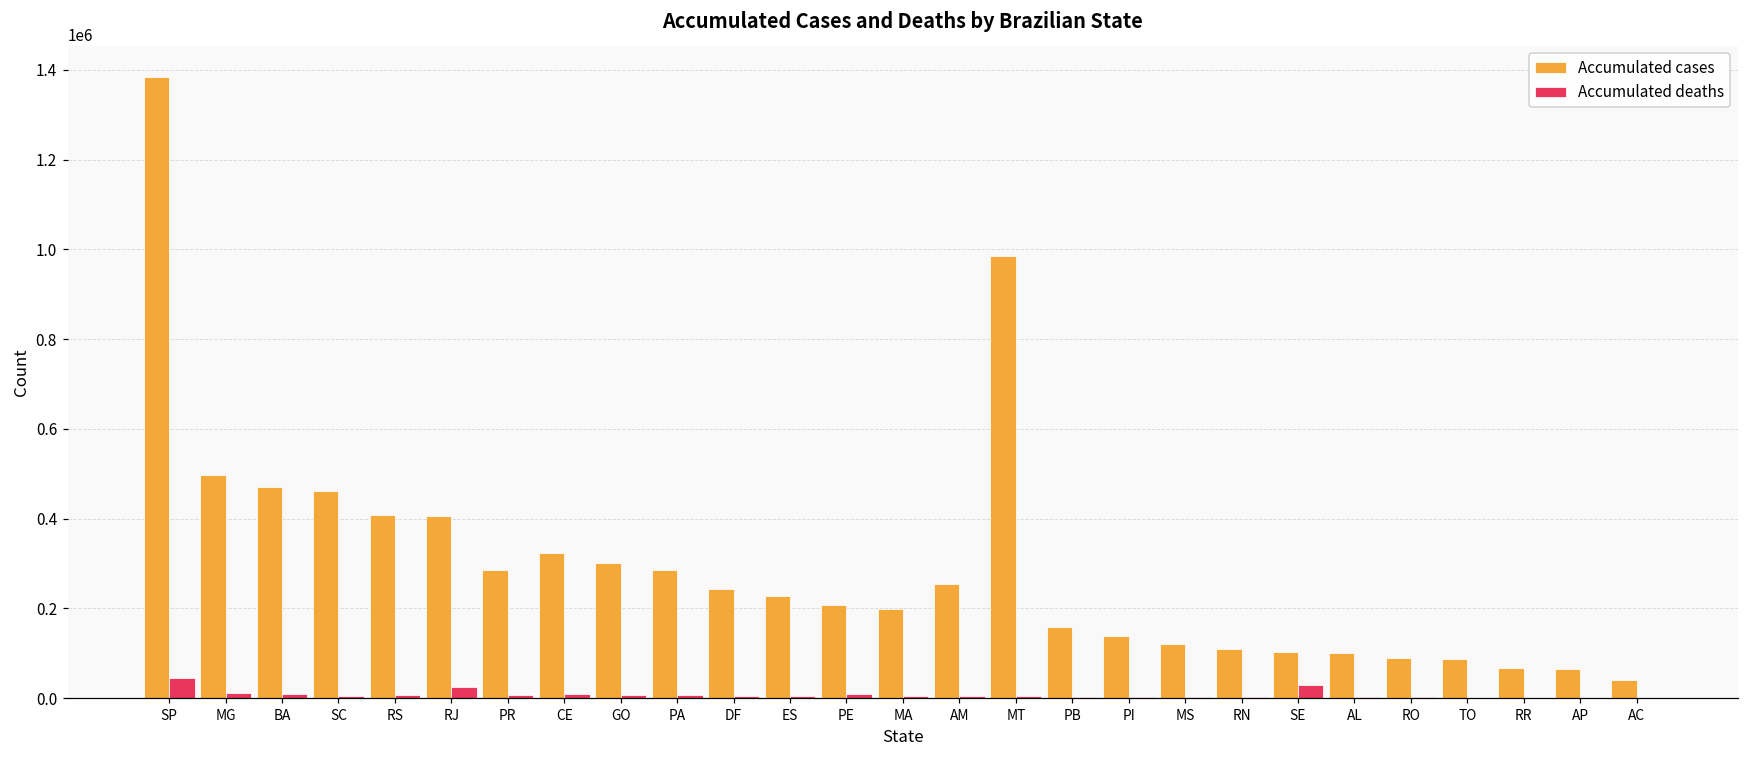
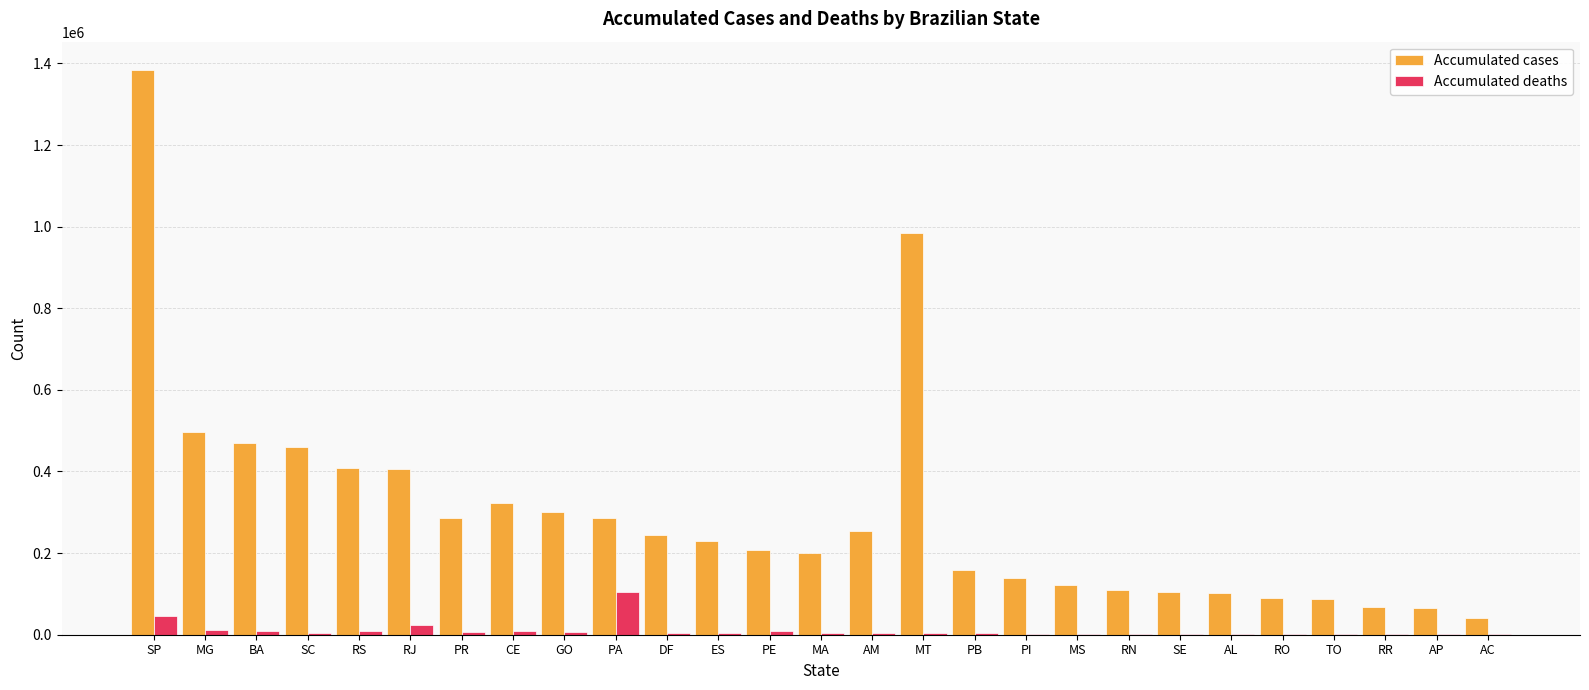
  {
    "Accumulated cases": {
      "SP": 1380000,
      "MG": 500000,
      "BA": 470000,
      "SC": 460000,
      "RS": 410000,
      "RJ": 410000,
      "PR": 290000,
      "CE": 320000,
      "GO": 300000,
      "PA": 290000,
      "DF": 240000,
      "ES": 230000,
      "PE": 210000,
      "MA": 200000,
      "AM": 250000,
      "MT": 980000,
      "PB": 160000,
      "PI": 140000,
      "MS": 120000,
      "RN": 110000,
      "SE": 100000,
      "AL": 100000,
      "RO": 90000,
      "TO": 90000,
      "RR": 70000,
      "AP": 70000,
      "AC": 40000
    },
    "Accumulated deaths": {
      "SP": 50000,
      "MG": 10000,
      "BA": 10000,
      "RS": 10000,
      "RJ": 20000,
      "PR": 10000,
      "CE": 10000,
      "GO": 10000,
-     "PA": 10000,
+     "PA": 110000,
      "PE": 10000,
-     "SE": 30000
+     "SE": 0
    }
  }
